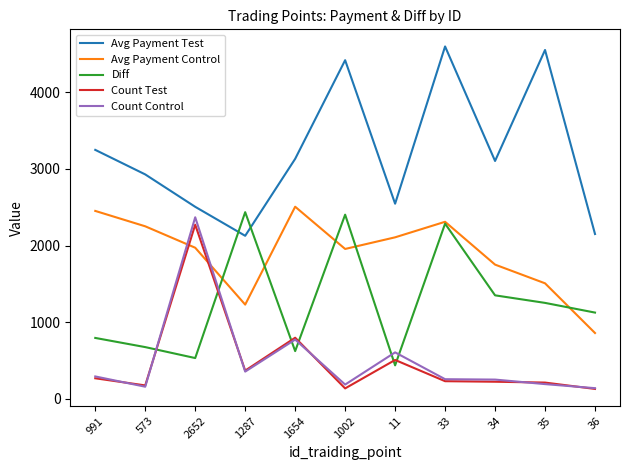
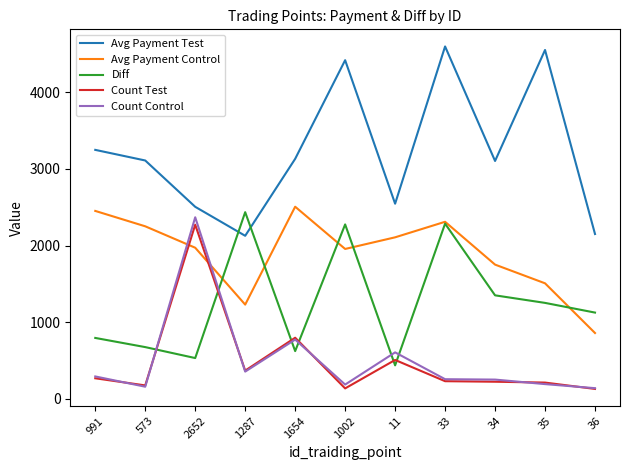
  {
    "Avg Payment Test": {
      "991": 3200,
-     "573": 2900,
+     "573": 3100,
      "2652": 2500,
      "1287": 2100,
      "1654": 3100,
      "1002": 4400,
      "11": 2500,
      "33": 4600,
      "34": 3100,
      "35": 4600,
      "36": 2200
    },
    "Avg Payment Control": {
      "991": 2500,
      "573": 2300,
      "2652": 2000,
      "1287": 1200,
      "1654": 2500,
      "1002": 2000,
      "11": 2100,
      "34": 1800,
      "35": 1500,
      "36": 900
    },
    "Diff": {
      "991": 800,
      "573": 700,
      "2652": 500,
      "1287": 2400,
      "1654": 600,
-     "1002": 2400,
+     "1002": 2300,
      "11": 400,
      "34": 1400,
      "35": 1300,
      "36": 1100
    },
    "Count Test": {
      "2652": 2300,
      "1002": 100,
      "11": 500
    },
    "Count Control": {
      "2652": 2400,
      "1002": 200,
      "11": 600
    }
  }
